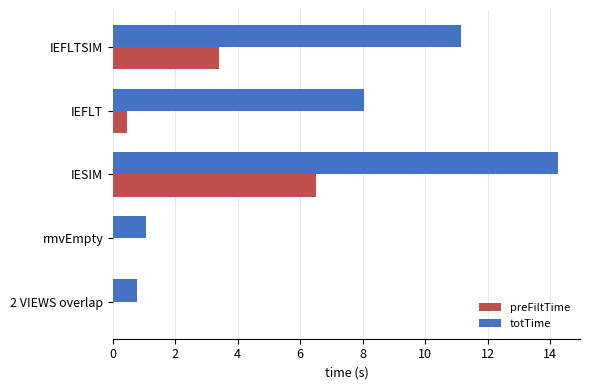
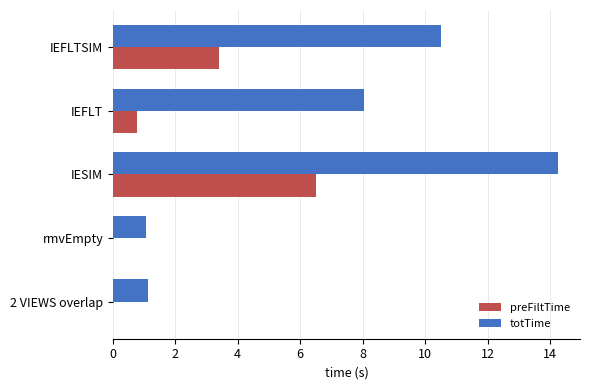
  {
    "preFiltTime": {
      "IEFLTSIM": 3.4,
-     "IEFLT": 0.5,
+     "IEFLT": 0.8,
      "IESIM": 6.5,
      "rmvEmpty": 0.0,
      "2 VIEWS overlap": 0.0
    },
    "totTime": {
-     "IEFLTSIM": 11.2,
+     "IEFLTSIM": 10.5,
      "IEFLT": 8.0,
      "IESIM": 14.3,
      "rmvEmpty": 1.1,
-     "2 VIEWS overlap": 0.8
+     "2 VIEWS overlap": 1.1
    }
  }
